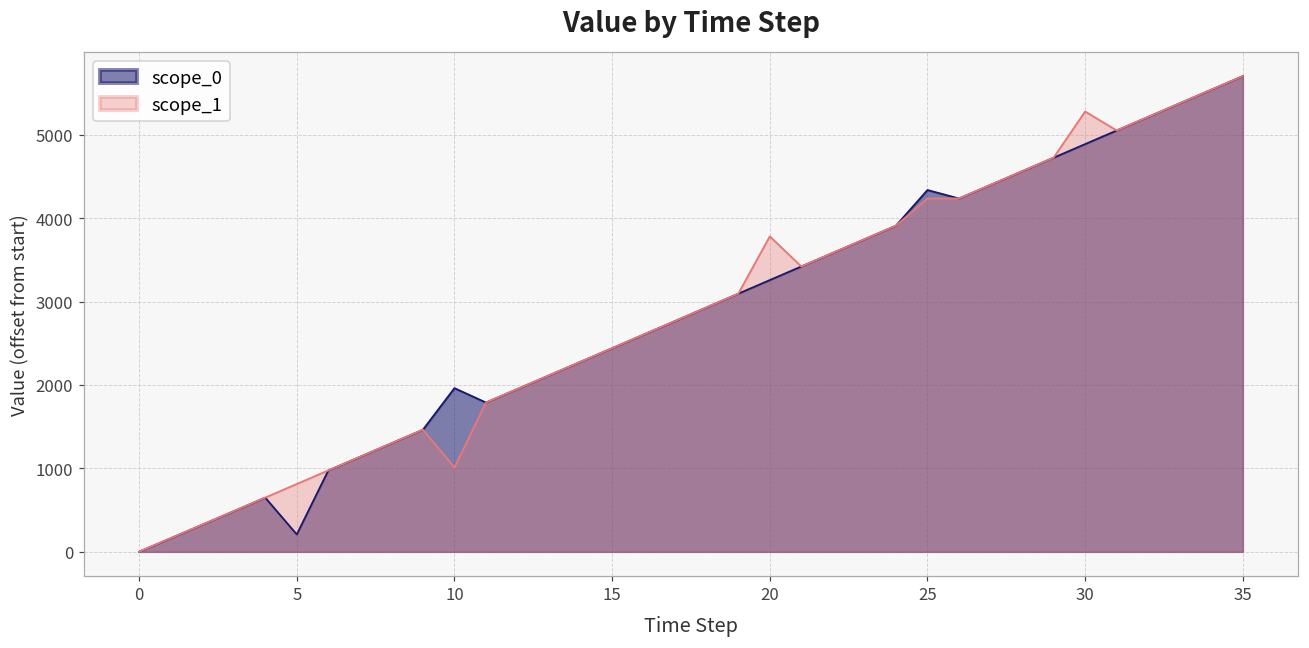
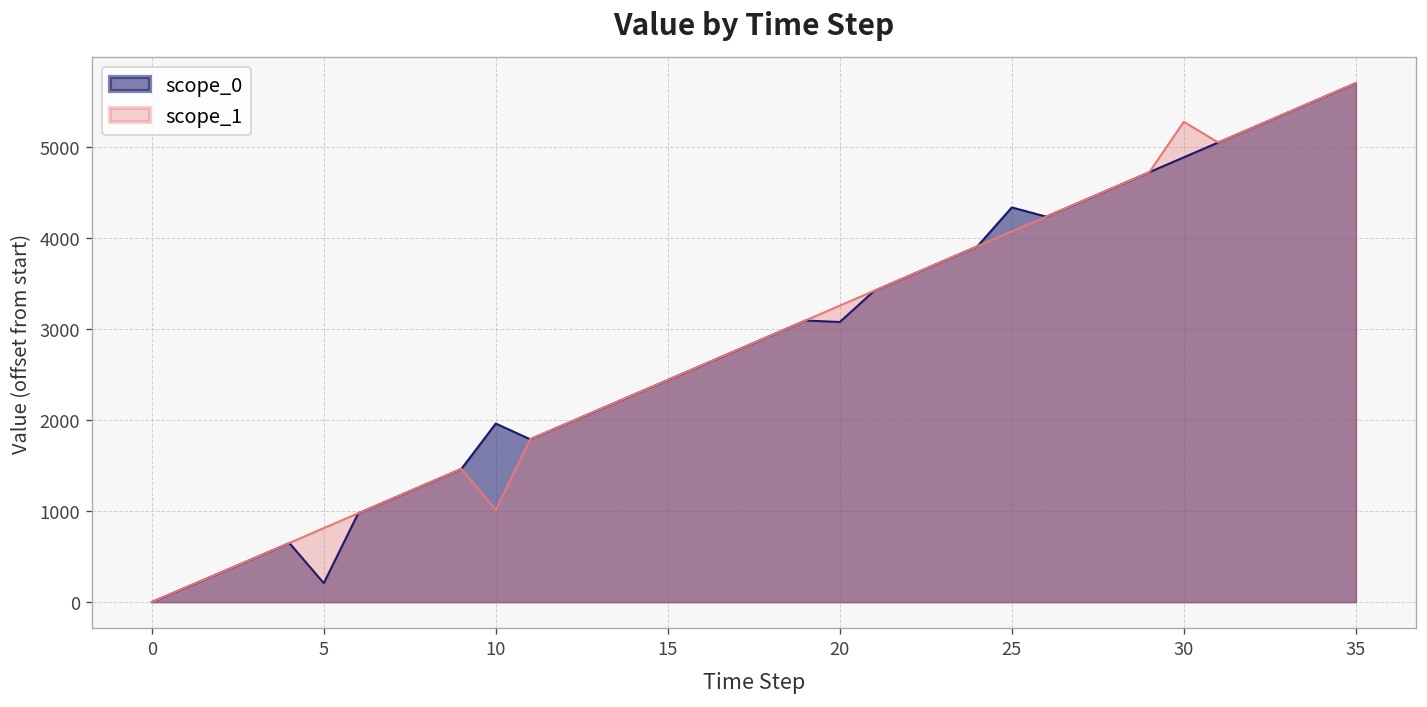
  {
    "scope_0": {
      "5": 200,
      "10": 2000,
-     "20": 3300,
+     "20": 3100,
      "25": 4300,
      "30": 4900
    },
    "scope_1": {
      "5": 800,
      "10": 1000,
-     "20": 3800,
-     "25": 4200,
+     "20": 3300,
+     "25": 4100,
      "30": 5300
    }
  }
